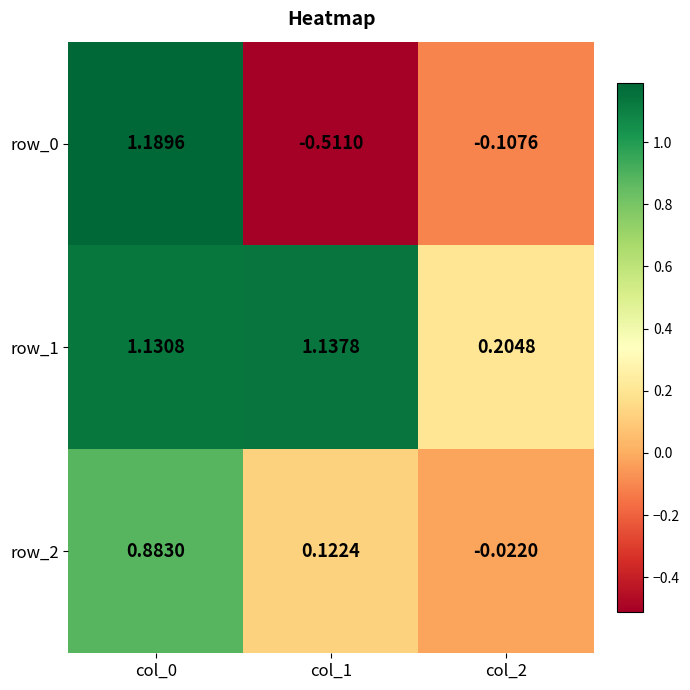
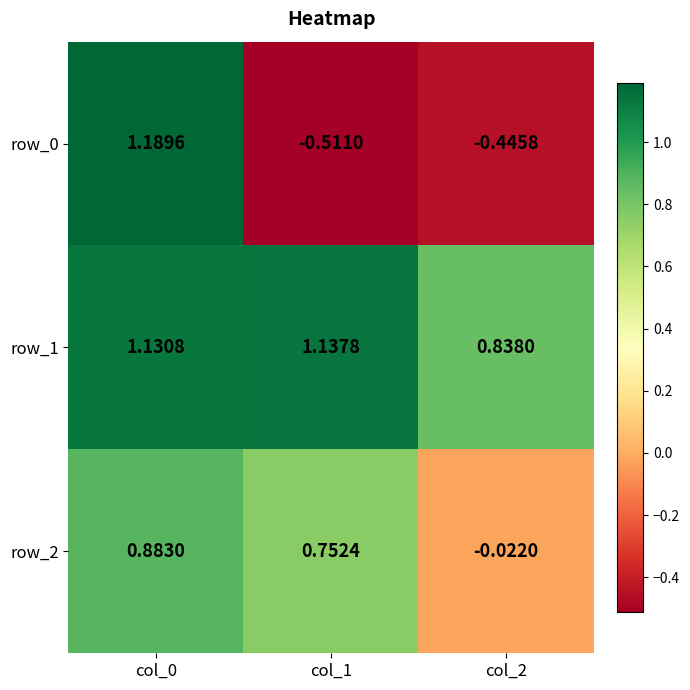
  {
    "row_0": {
      "col_0": 1.1896,
      "col_1": -0.5110,
-     "col_2": -0.1076
+     "col_2": -0.4458
    },
    "row_1": {
      "col_0": 1.1308,
      "col_1": 1.1378,
-     "col_2": 0.2048
+     "col_2": 0.8380
    },
    "row_2": {
      "col_0": 0.8830,
-     "col_1": 0.1224,
+     "col_1": 0.7524,
      "col_2": -0.0220
    }
  }
